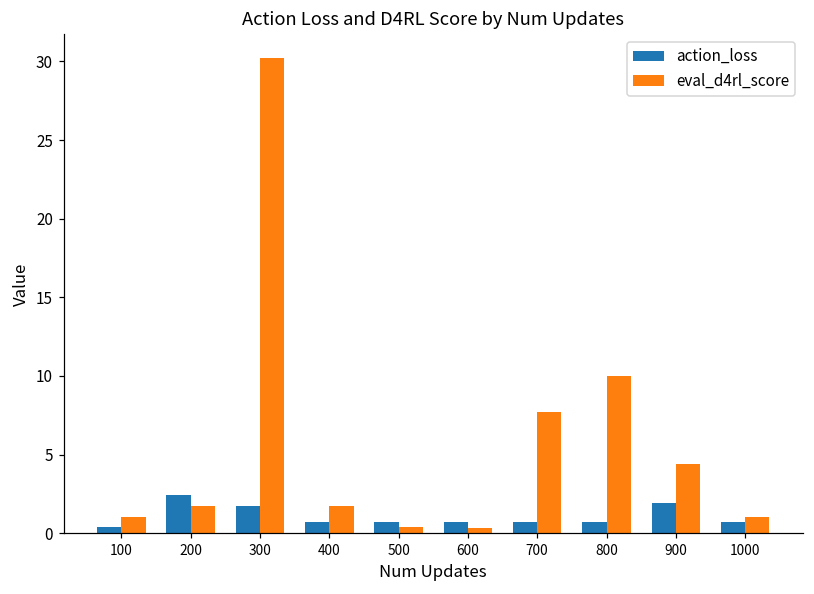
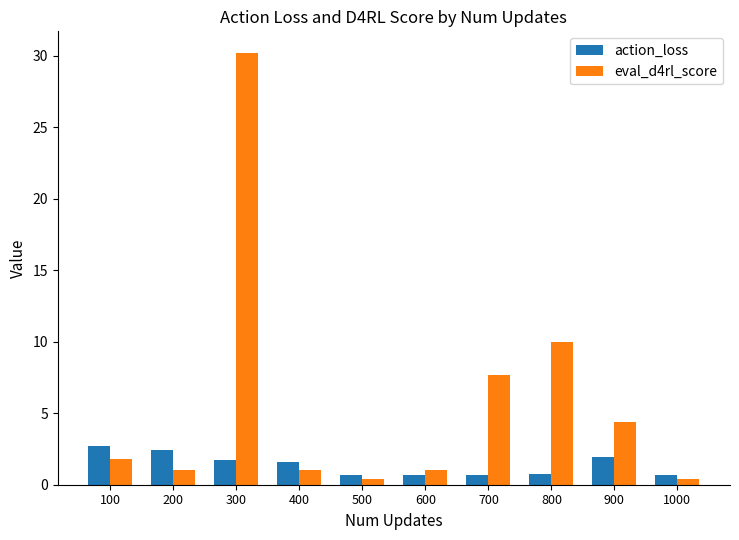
  {
    "action_loss": {
-     "100": 0.4,
+     "100": 2.7,
      "200": 2.4,
      "300": 1.8,
-     "400": 0.7,
+     "400": 1.6,
      "500": 0.7,
      "600": 0.7,
      "700": 0.7,
      "800": 0.7,
      "900": 2.0,
      "1000": 0.7
    },
    "eval_d4rl_score": {
-     "100": 1.0,
-     "200": 1.7,
+     "100": 1.8,
+     "200": 1.0,
      "300": 30.2,
-     "400": 1.7,
+     "400": 1.0,
      "500": 0.4,
-     "600": 0.3,
+     "600": 1.0,
      "700": 7.7,
      "800": 10.0,
      "900": 4.4,
-     "1000": 1.0
+     "1000": 0.4
    }
  }
